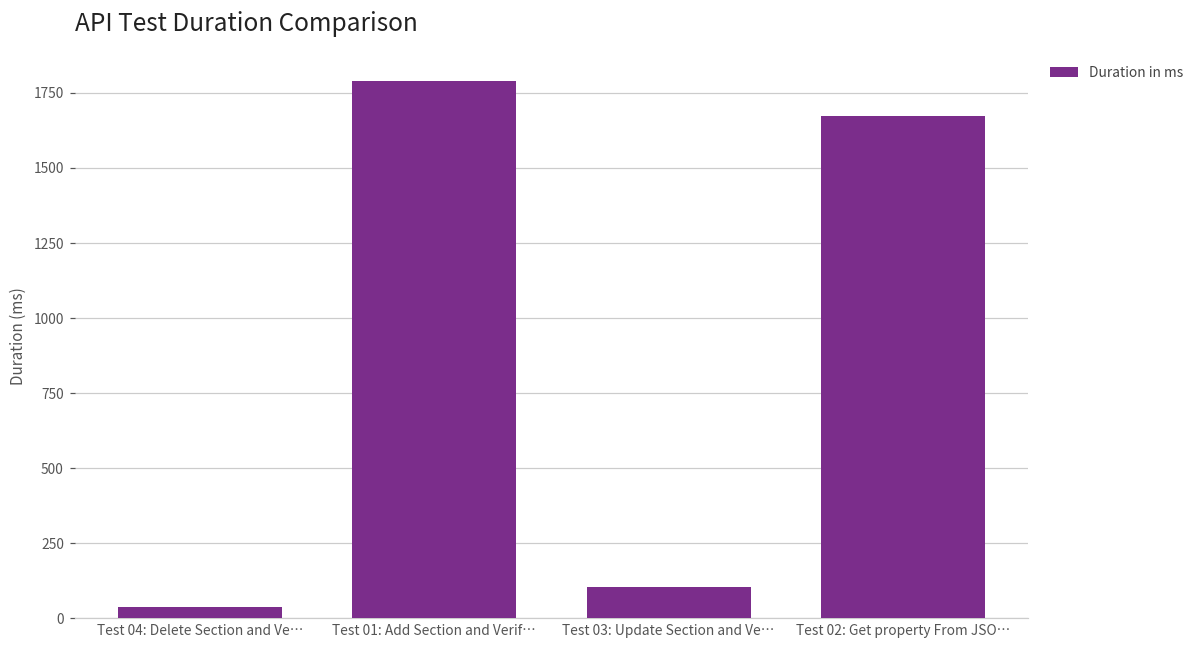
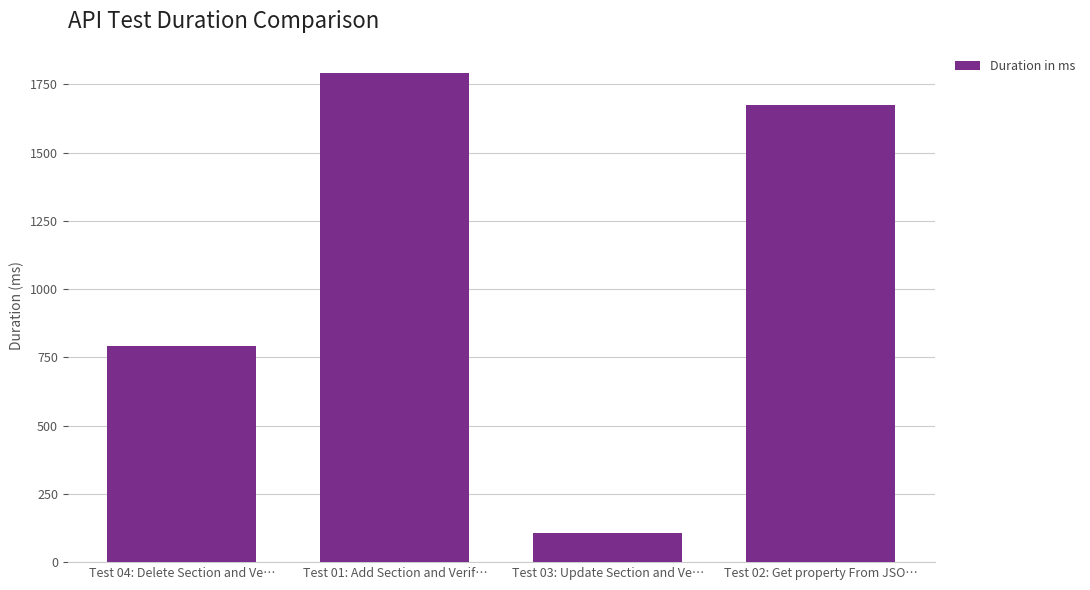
  {
-   "Test 04: Delete Section and Ve…": 40,
+   "Test 04: Delete Section and Ve…": 790,
    "Test 01: Add Section and Verif…": 1790,
    "Test 03: Update Section and Ve…": 110,
    "Test 02: Get property From JSO…": 1670
  }
